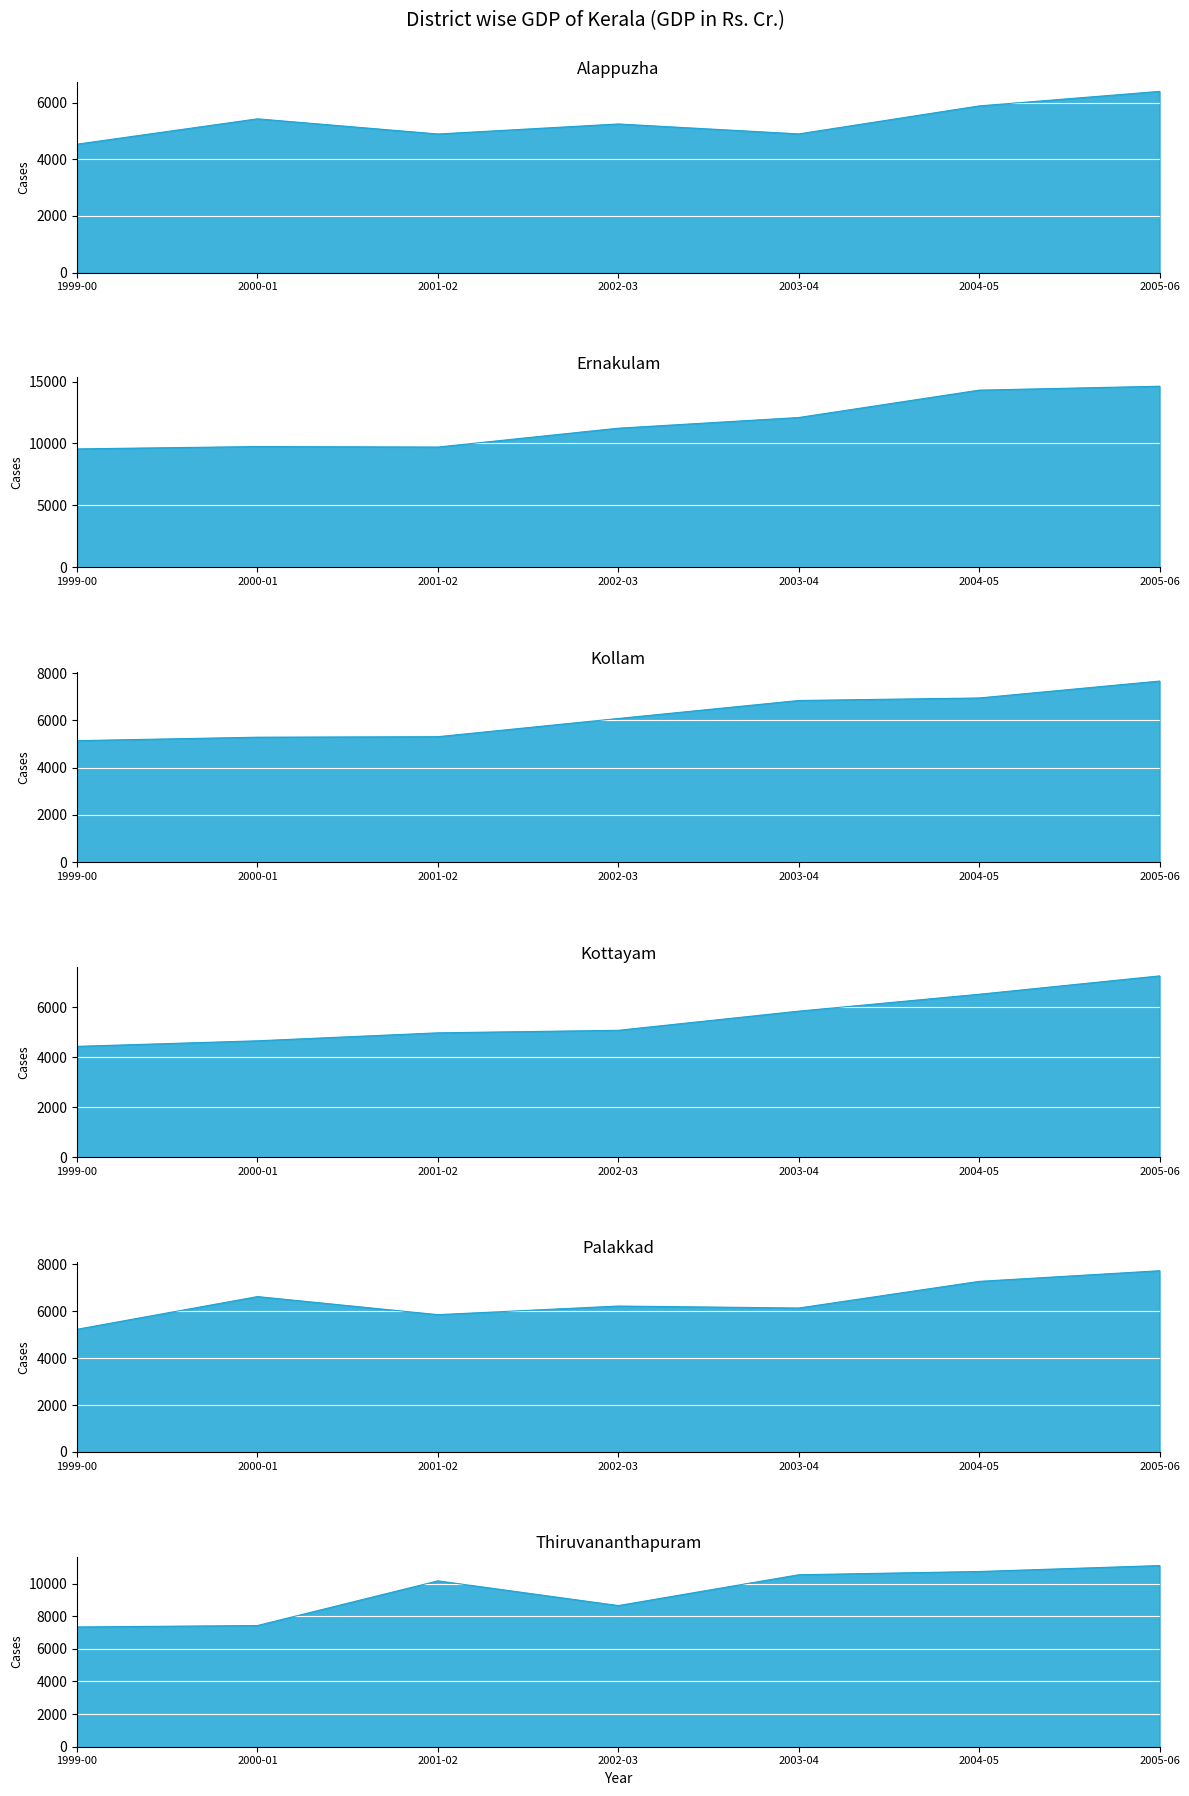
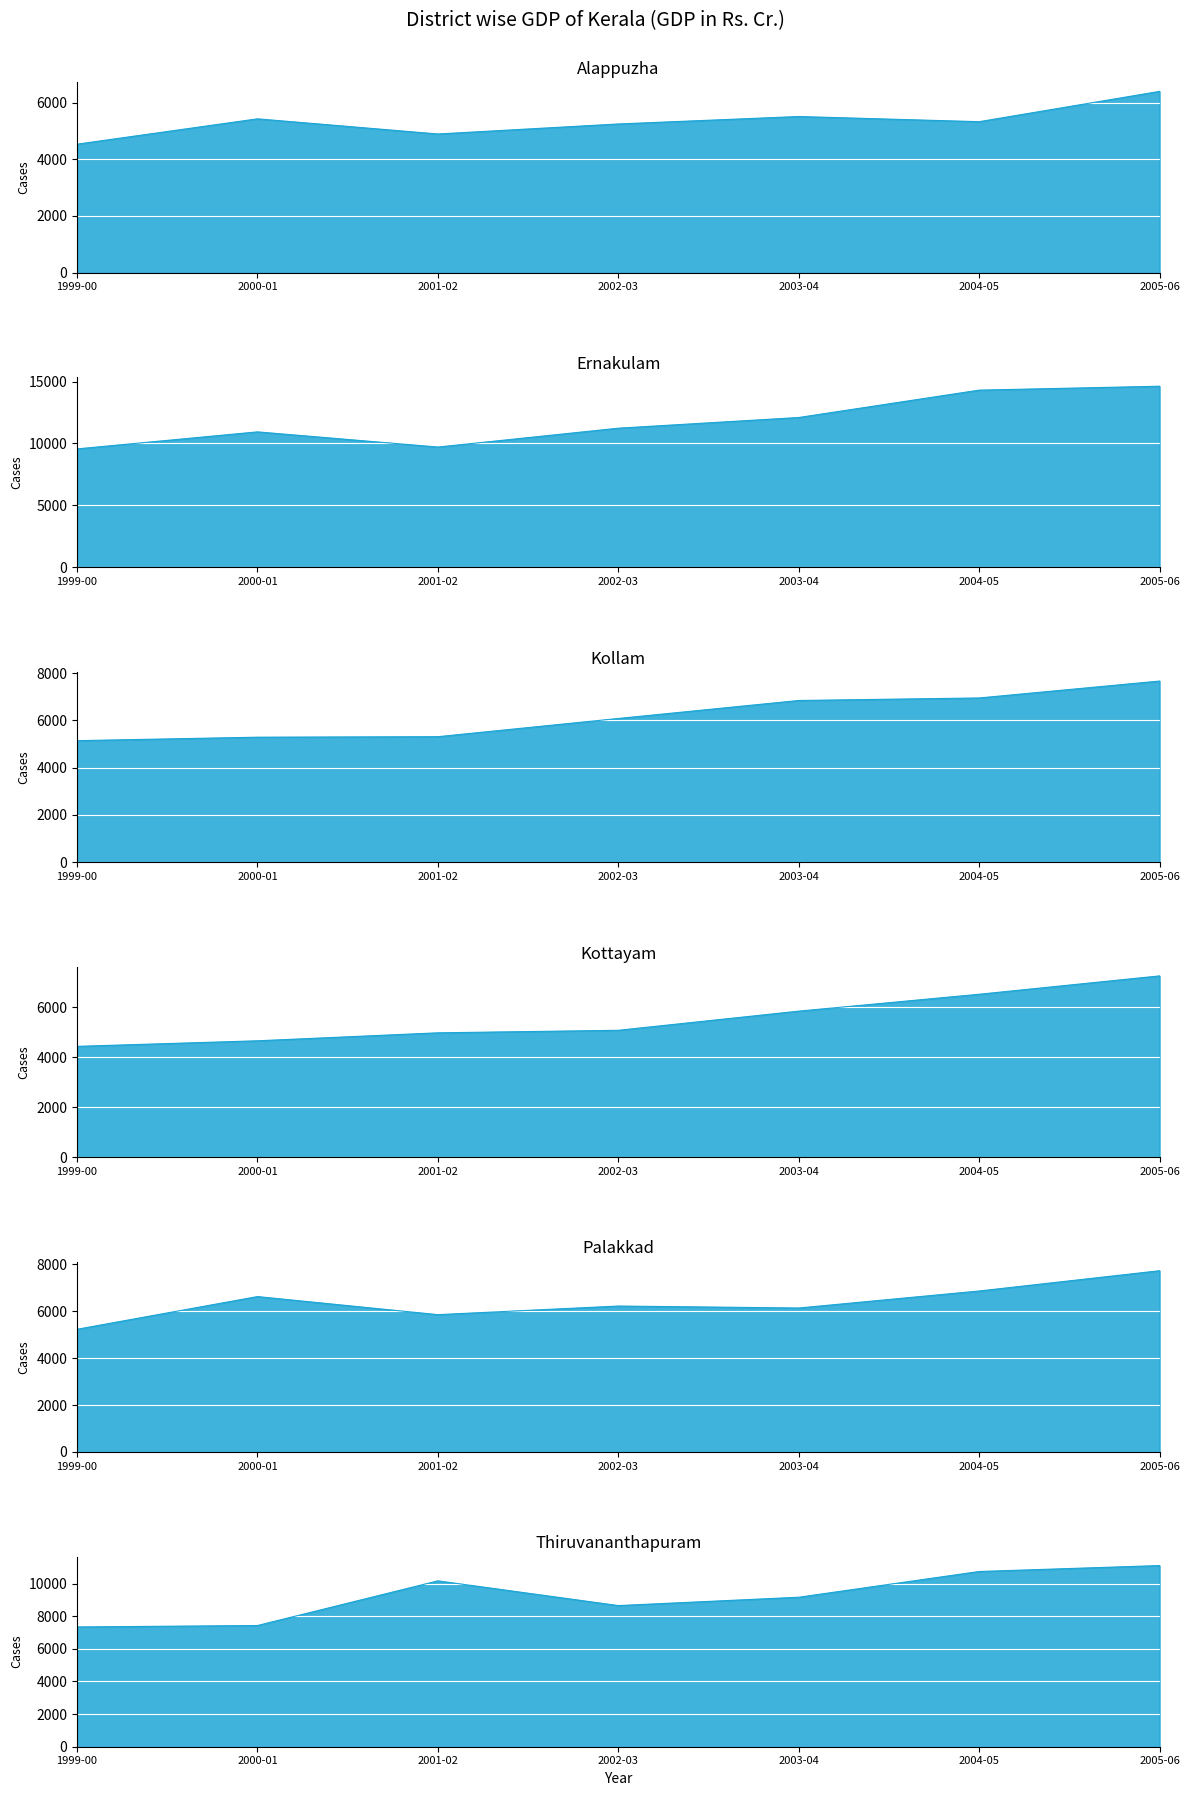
  {
    "Alappuzha": {
      "1999-00": 4500,
      "2000-01": 5400,
      "2001-02": 4900,
      "2002-03": 5200,
-     "2003-04": 4900,
-     "2004-05": 5900,
+     "2003-04": 5500,
+     "2004-05": 5300,
      "2005-06": 6400
    },
    "Ernakulam": {
      "1999-00": 9600,
-     "2000-01": 9800,
+     "2000-01": 10900,
      "2001-02": 9700,
      "2002-03": 11200,
      "2003-04": 12100,
      "2004-05": 14300,
      "2005-06": 14600
    },
    "Kollam": {
      "1999-00": 5100,
      "2000-01": 5300,
      "2001-02": 5300,
      "2002-03": 6100,
      "2003-04": 6800,
      "2004-05": 7000,
      "2005-06": 7700
    },
    "Kottayam": {
      "1999-00": 4400,
      "2000-01": 4700,
      "2001-02": 5000,
      "2002-03": 5100,
      "2003-04": 5800,
      "2004-05": 6500,
      "2005-06": 7300
    },
    "Palakkad": {
      "1999-00": 5200,
      "2000-01": 6600,
      "2001-02": 5900,
      "2002-03": 6200,
      "2003-04": 6100,
-     "2004-05": 7300,
+     "2004-05": 6900,
      "2005-06": 7700
    },
    "Thiruvananthapuram": {
      "1999-00": 7300,
      "2000-01": 7400,
      "2001-02": 10200,
      "2002-03": 8700,
-     "2003-04": 10500,
+     "2003-04": 9200,
      "2004-05": 10700,
      "2005-06": 11100
    }
  }
